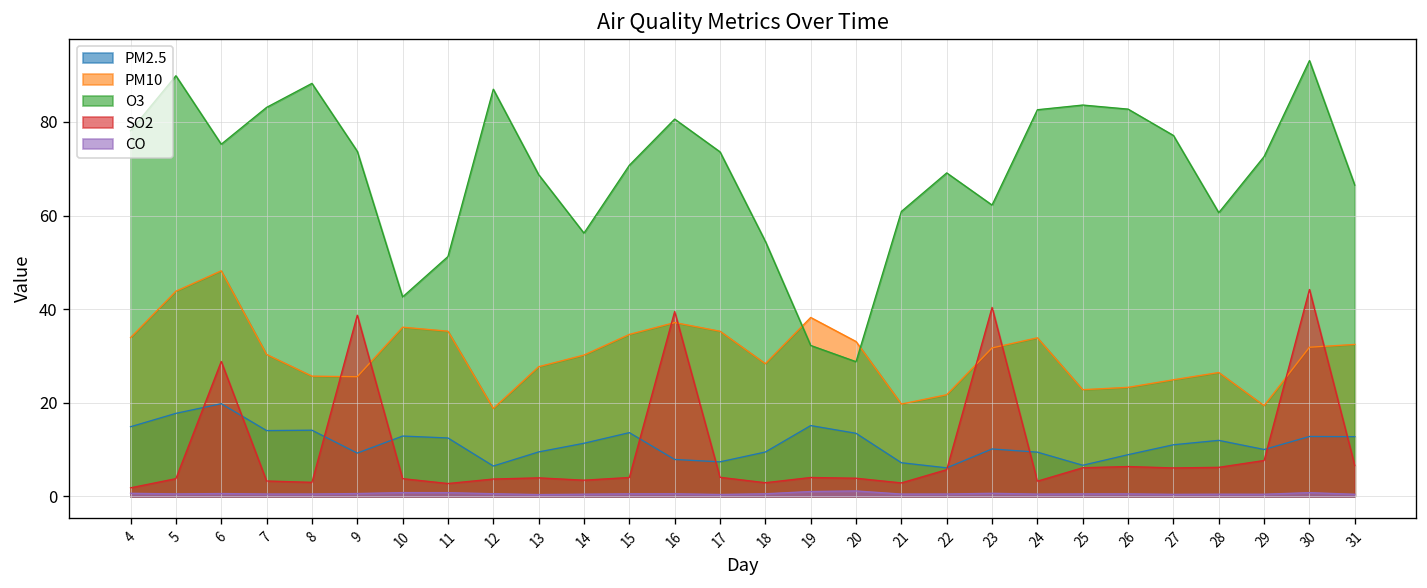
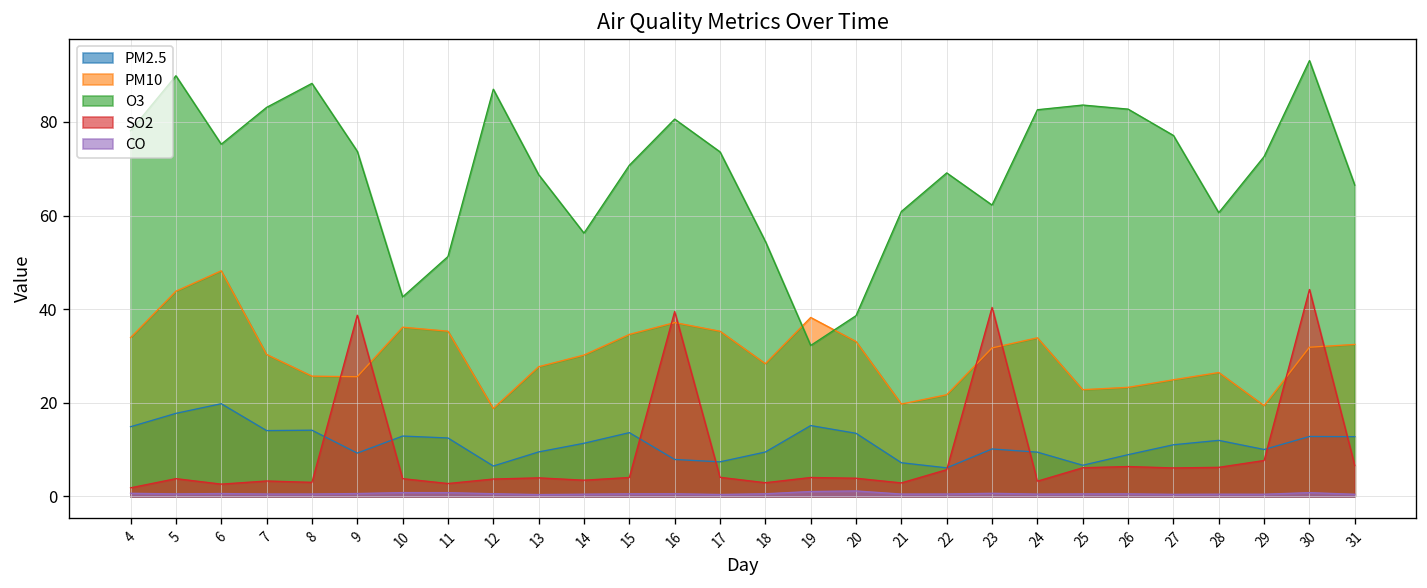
  {
    "PM2.5": {
      "4": 15,
      "5": 18,
      "6": 20,
      "7": 14,
      "8": 14,
      "9": 9,
      "10": 13,
      "11": 12,
      "12": 6,
      "13": 10,
      "14": 11,
      "15": 14,
      "16": 8,
      "17": 7,
      "18": 9,
      "19": 15,
      "20": 13,
      "21": 7,
      "23": 10,
      "24": 9,
      "26": 9,
      "27": 11,
      "28": 12,
      "29": 10,
      "30": 13,
      "31": 13
    },
    "PM10": {
      "4": 34,
      "5": 44,
      "6": 48,
      "7": 30,
      "8": 26,
      "9": 26,
      "10": 36,
      "11": 35,
      "12": 19,
      "13": 28,
      "14": 30,
      "15": 35,
      "16": 37,
      "17": 35,
      "18": 28,
      "19": 38,
      "20": 33,
      "21": 20,
      "22": 22,
      "23": 32,
      "24": 34,
      "25": 23,
      "26": 23,
      "27": 25,
      "28": 26,
      "29": 19,
      "30": 32,
      "31": 32
    },
    "O3": {
      "5": 90,
      "6": 75,
      "7": 83,
      "8": 88,
      "9": 74,
      "10": 43,
      "11": 51,
      "12": 87,
      "13": 69,
      "14": 56,
      "15": 71,
      "16": 81,
      "17": 74,
      "18": 55,
      "19": 32,
-     "20": 29,
+     "20": 39,
      "21": 61,
      "22": 69,
      "23": 62,
      "24": 83,
      "25": 84,
      "26": 83,
      "27": 77,
      "28": 61,
      "29": 73,
      "30": 93,
      "31": 67
    },
    "SO2": {
      "4": 2,
      "5": 4,
-     "6": 29,
+     "6": 3,
      "7": 3,
      "8": 3,
      "9": 39,
      "10": 4,
      "11": 3,
      "12": 4,
      "13": 4,
      "14": 3,
      "15": 4,
      "16": 40,
      "17": 4,
      "18": 3,
      "19": 4,
      "20": 4,
      "21": 3,
      "23": 40,
      "24": 3,
      "26": 6,
      "27": 6,
      "28": 6,
      "29": 8,
      "30": 44,
      "31": 7
    },
    "CO": {
      "4": 1,
      "5": 1,
      "6": 1,
      "7": 1,
      "8": 1,
      "9": 1,
      "10": 1,
      "11": 1,
      "12": 1,
      "13": 0,
      "14": 0,
      "15": 1,
      "16": 1,
      "17": 0,
      "18": 1,
      "19": 1,
      "20": 1,
      "21": 1,
      "22": 1,
      "23": 1,
      "24": 0,
      "25": 1,
      "26": 1,
      "27": 0,
      "28": 0,
      "29": 0,
      "30": 1,
      "31": 0
    }
  }
